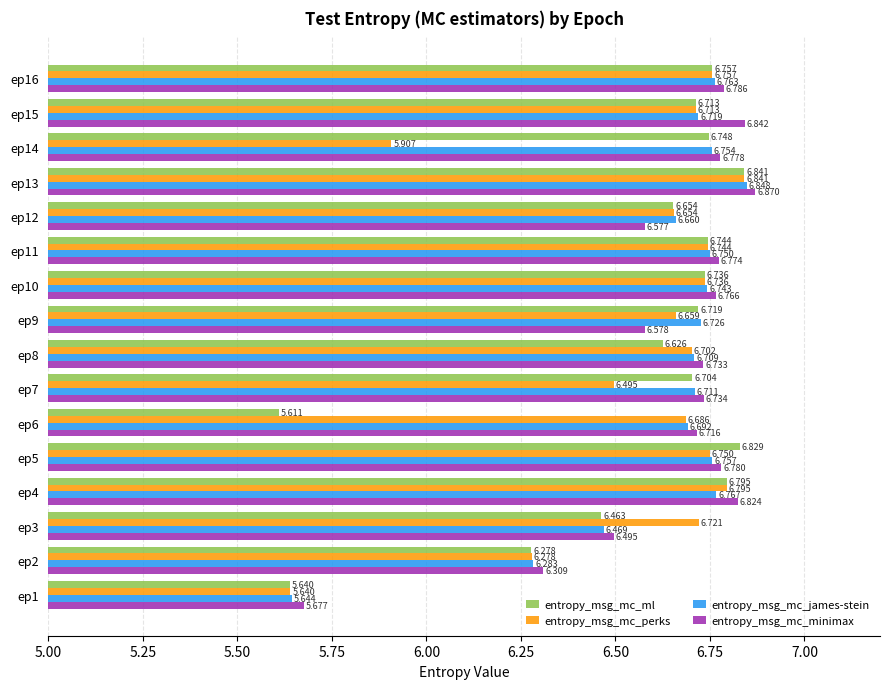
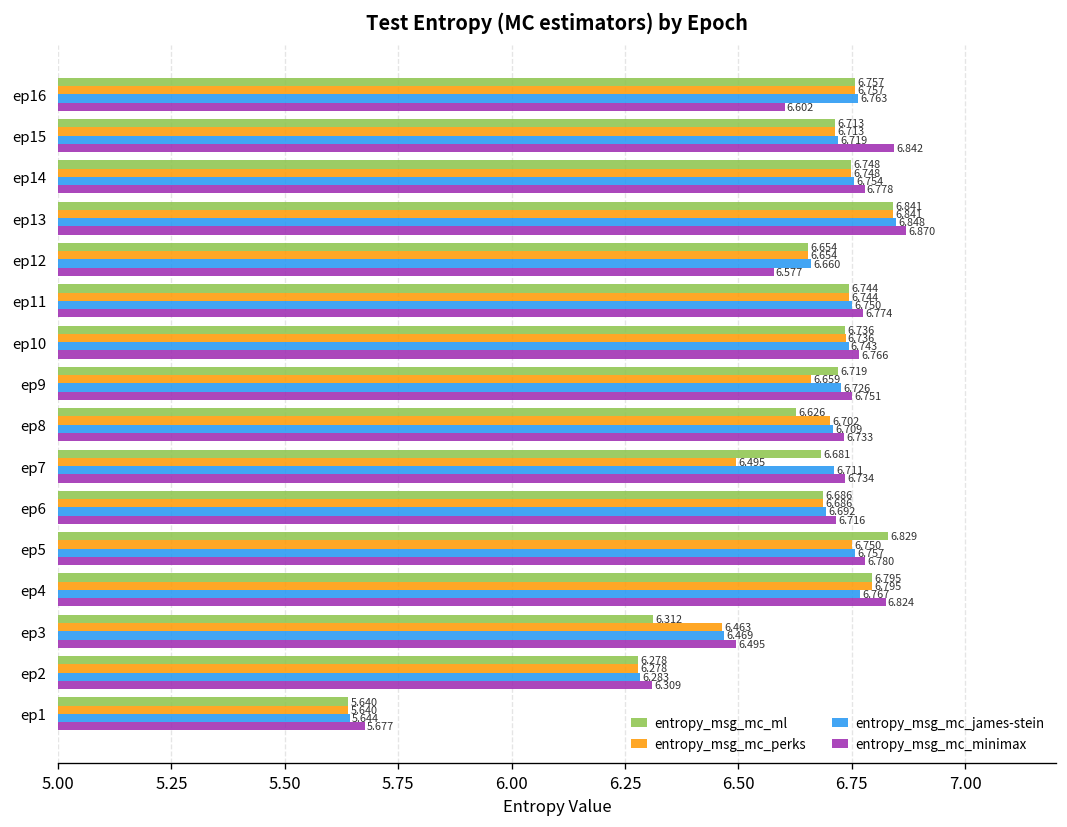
  {
    "entropy_msg_mc_ml": {
      "ep14": 6.748,
      "ep9": 6.719,
      "ep8": 6.626,
-     "ep7": 6.704,
-     "ep6": 5.611,
+     "ep7": 6.681,
+     "ep6": 6.686,
      "ep5": 6.829,
-     "ep3": 6.463
+     "ep3": 6.312
    },
    "entropy_msg_mc_perks": {
-     "ep14": 5.907,
+     "ep14": 6.748,
      "ep9": 6.659,
      "ep7": 6.495,
-     "ep3": 6.721
+     "ep3": 6.463
    },
    "entropy_msg_mc_james-stein": {
      "ep14": 6.754,
      "ep9": 6.726,
      "ep7": 6.711,
      "ep4": 6.767,
      "ep3": 6.469
    },
    "entropy_msg_mc_minimax": {
-     "ep16": 6.786,
+     "ep16": 6.602,
      "ep15": 6.842,
      "ep14": 6.778,
      "ep13": 6.870,
      "ep12": 6.577,
      "ep11": 6.774,
      "ep10": 6.766,
-     "ep9": 6.578,
+     "ep9": 6.751,
      "ep8": 6.733,
      "ep7": 6.734,
      "ep6": 6.716,
      "ep5": 6.780,
      "ep4": 6.824,
      "ep3": 6.495,
      "ep2": 6.309,
      "ep1": 5.677
    }
  }
